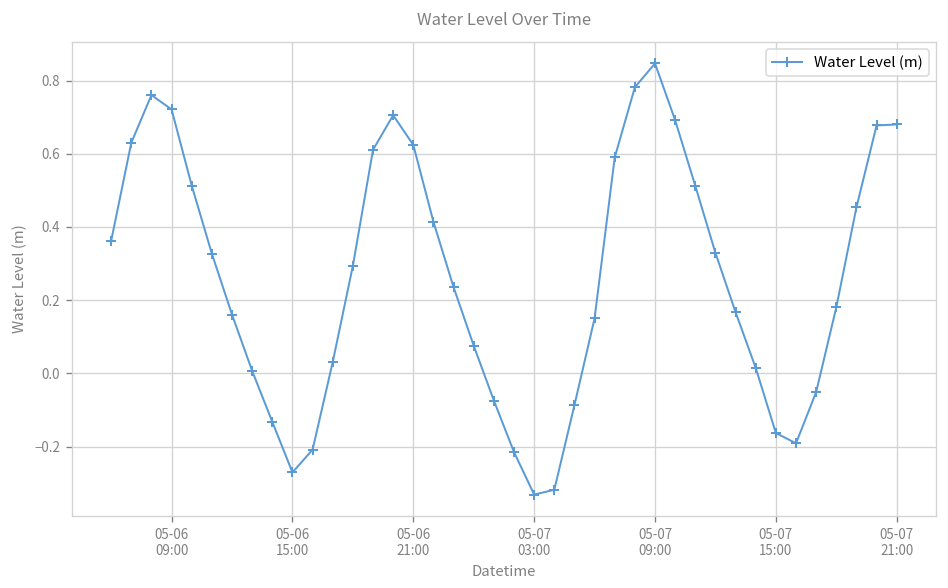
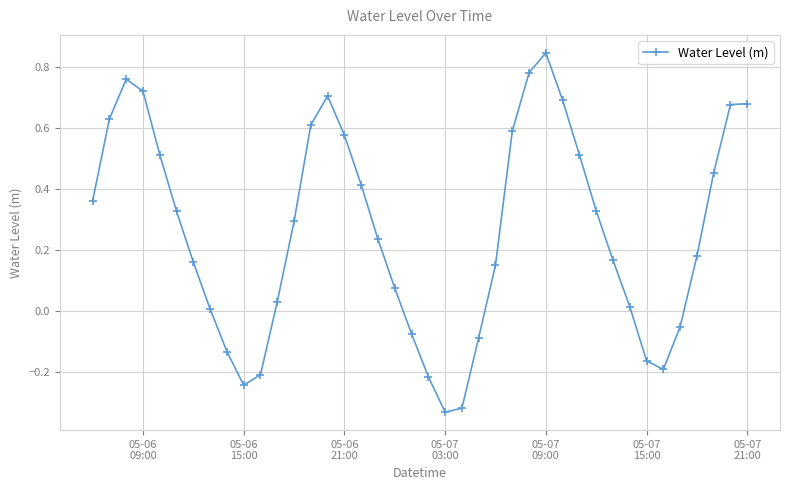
  {
    "05-06 09:00": 0.72,
-   "05-06 15:00": -0.27,
-   "05-06 21:00": 0.62,
+   "05-06 15:00": -0.24,
+   "05-06 21:00": 0.58,
    "05-07 03:00": -0.33,
    "05-07 09:00": 0.85,
    "05-07 15:00": -0.16,
    "05-07 21:00": 0.68
  }
